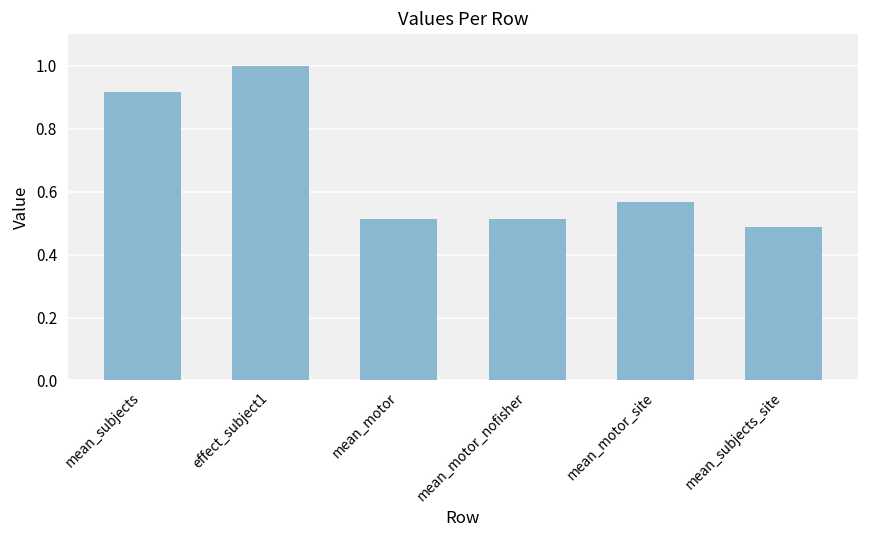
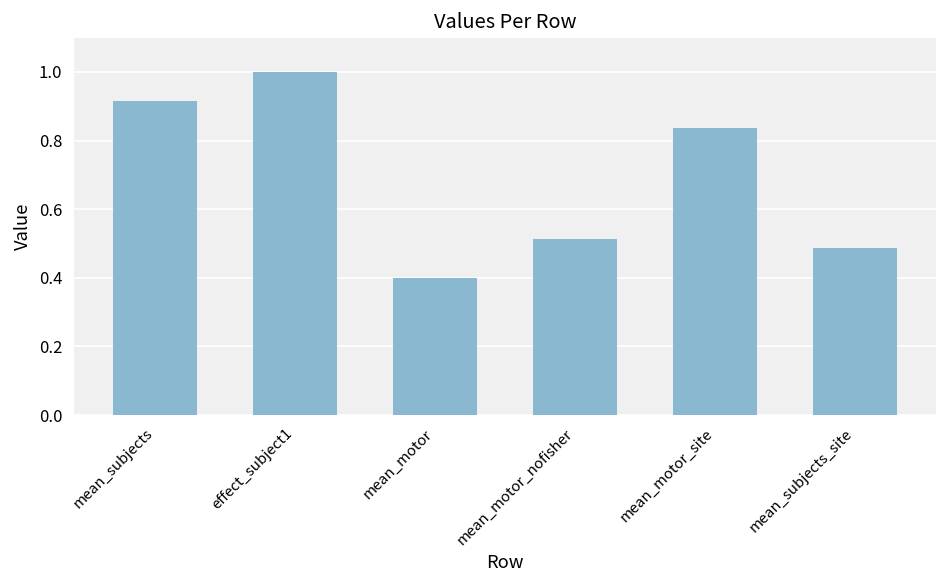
  {
    "mean_subjects": 0.92,
    "effect_subject1": 1.00,
-   "mean_motor": 0.51,
+   "mean_motor": 0.40,
    "mean_motor_nofisher": 0.51,
-   "mean_motor_site": 0.57,
+   "mean_motor_site": 0.84,
    "mean_subjects_site": 0.49
  }
